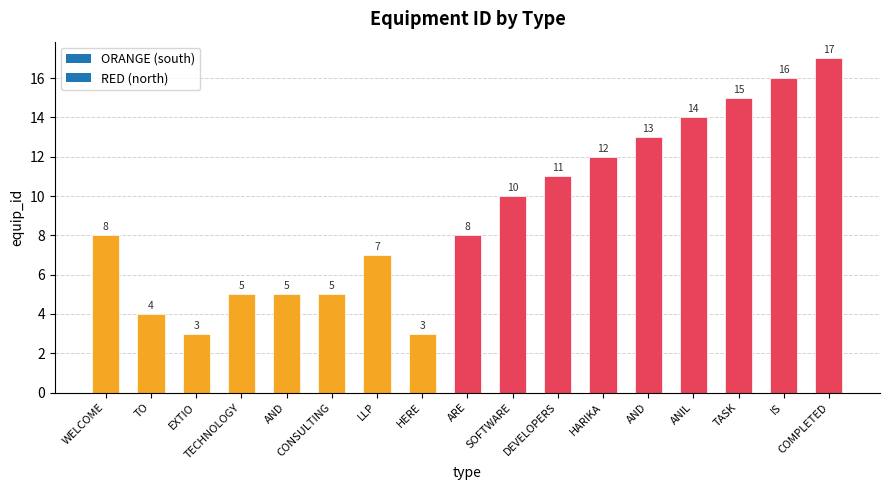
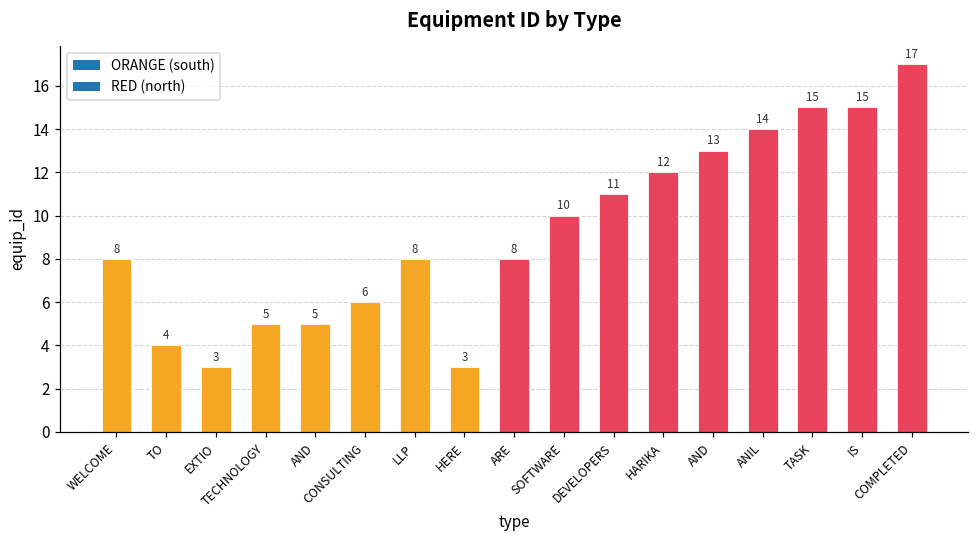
  {
    "WELCOME": 8,
    "TO": 4,
    "EXTIO": 3,
    "TECHNOLOGY": 5,
-   "CONSULTING": 5,
-   "LLP": 7,
+   "CONSULTING": 6,
+   "LLP": 8,
    "HERE": 3,
    "ARE": 8,
    "SOFTWARE": 10,
    "DEVELOPERS": 11,
    "HARIKA": 12,
    "ANIL": 14,
    "TASK": 15,
-   "IS": 16,
+   "IS": 15,
    "COMPLETED": 17
  }
